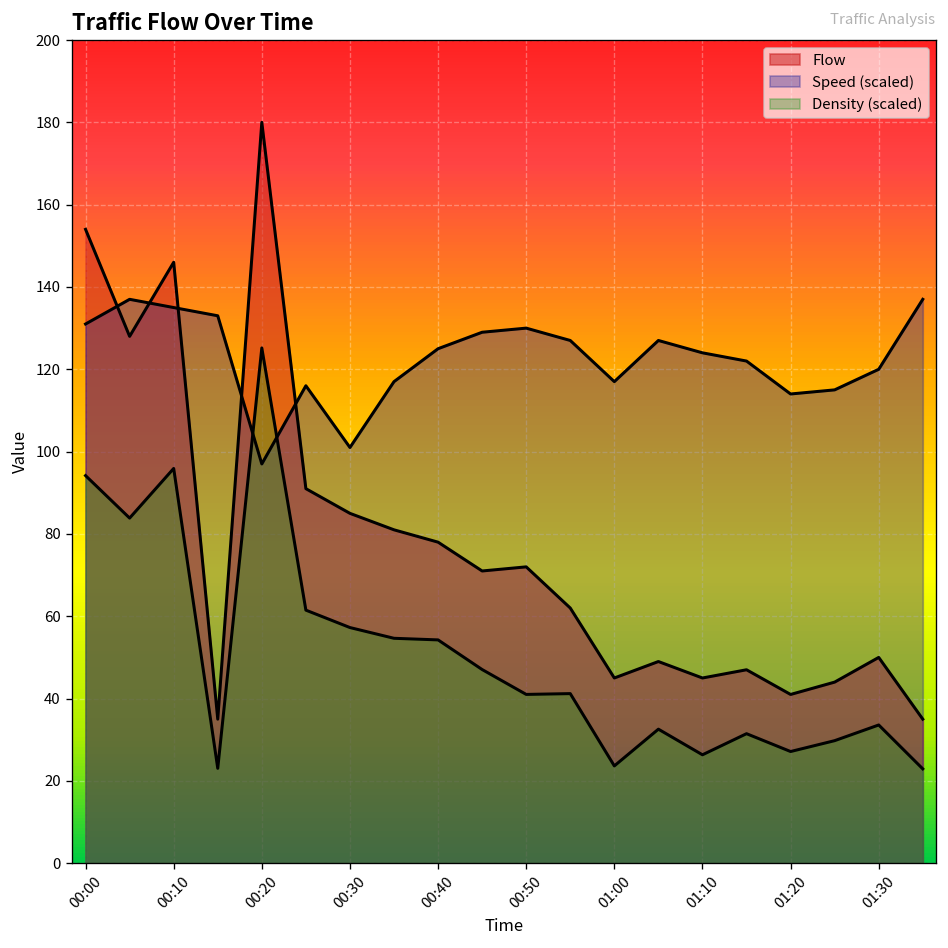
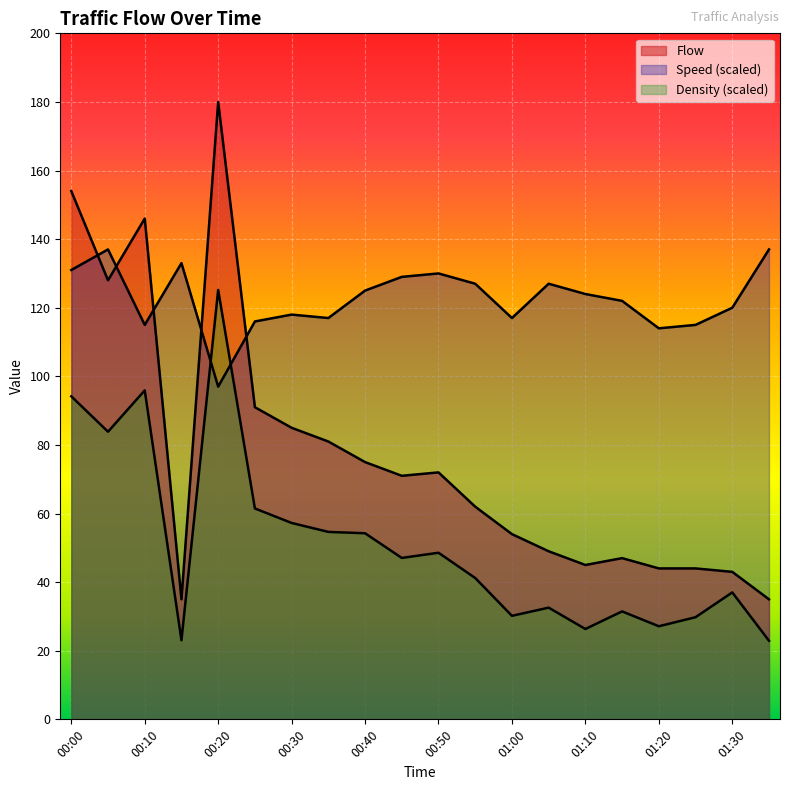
  {
    "Flow": {
      "00:00": 154,
      "00:10": 146,
      "00:20": 180,
      "00:30": 85,
-     "00:40": 78,
+     "00:40": 75,
      "00:50": 72,
-     "01:00": 45,
+     "01:00": 54,
      "01:10": 45,
-     "01:20": 41,
-     "01:30": 50
+     "01:20": 44,
+     "01:30": 43
    },
    "Speed (scaled)": {
      "00:00": 131,
-     "00:10": 135,
+     "00:10": 115,
      "00:20": 97,
-     "00:30": 101,
+     "00:30": 118,
      "00:40": 125,
      "00:50": 130,
      "01:00": 117,
      "01:10": 124,
      "01:20": 114,
      "01:30": 120
    },
    "Density (scaled)": {
      "00:00": 94,
      "00:10": 96,
      "00:20": 125,
      "00:30": 57,
      "00:40": 54,
-     "00:50": 41,
-     "01:00": 24,
+     "00:50": 49,
+     "01:00": 30,
      "01:10": 26,
      "01:20": 27,
-     "01:30": 34
+     "01:30": 37
    }
  }
